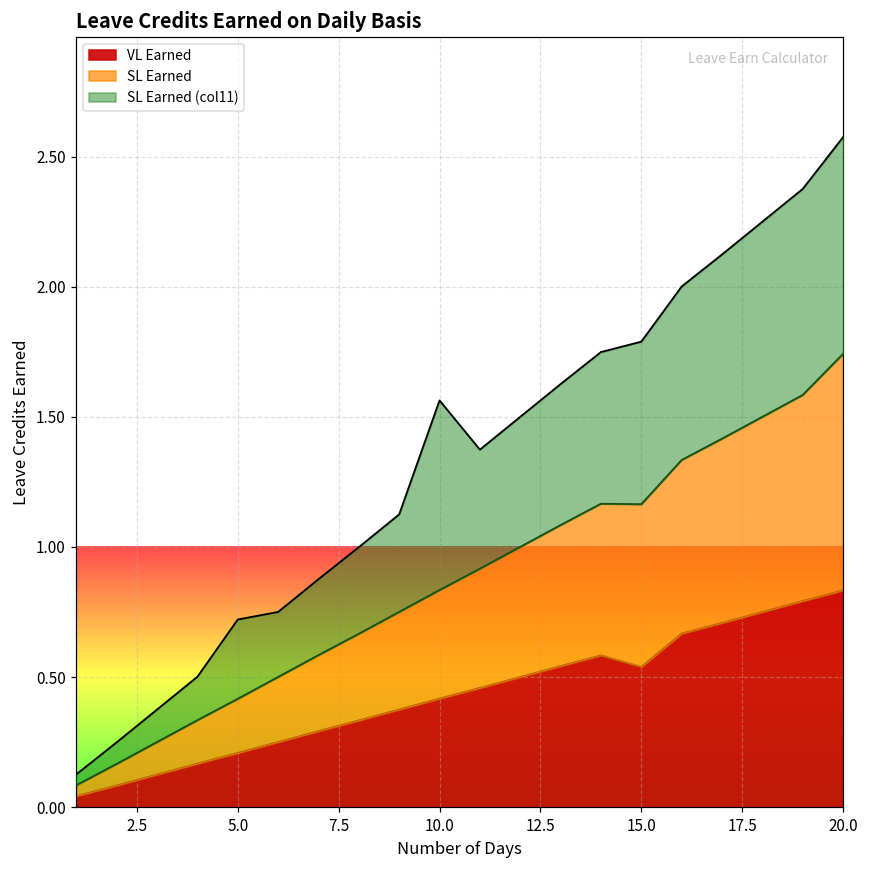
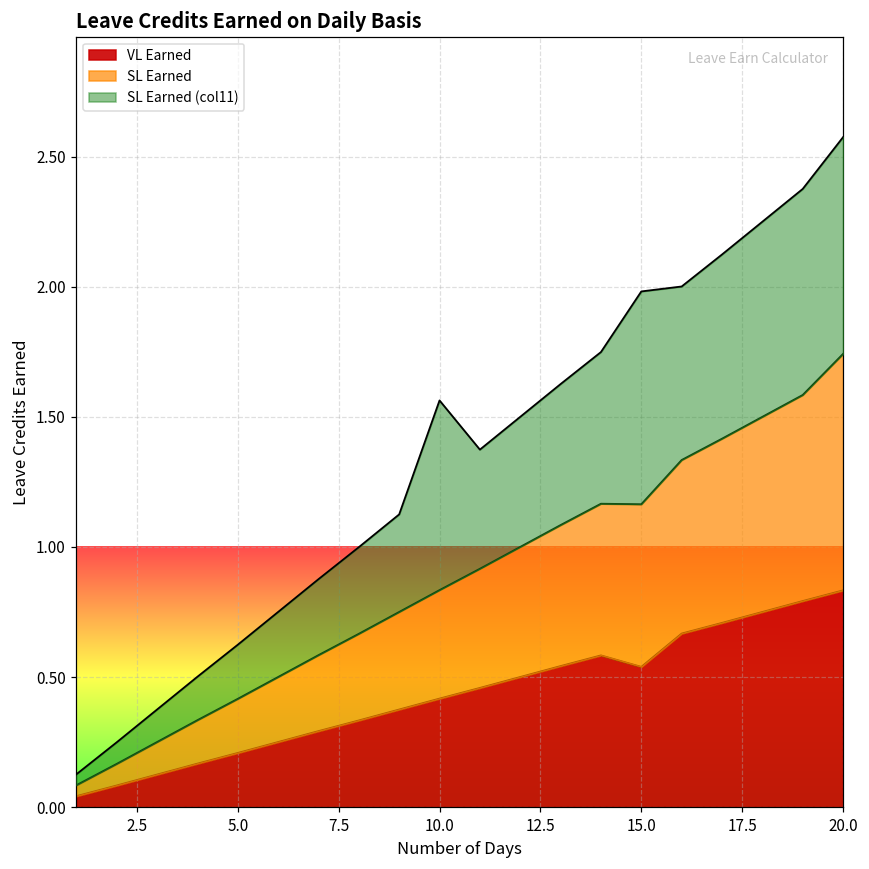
  {
    "VL Earned": {
      "5.0": 0.21,
      "10.0": 0.42,
      "15.0": 0.54,
      "20.0": 0.83
    },
    "SL Earned": {
      "5.0": 0.21,
      "10.0": 0.42,
      "15.0": 0.63,
      "20.0": 0.91
    },
    "SL Earned (col11)": {
-     "5.0": 0.31,
+     "5.0": 0.21,
      "10.0": 0.73,
-     "15.0": 0.63,
+     "15.0": 0.82,
      "20.0": 0.83
    }
  }
